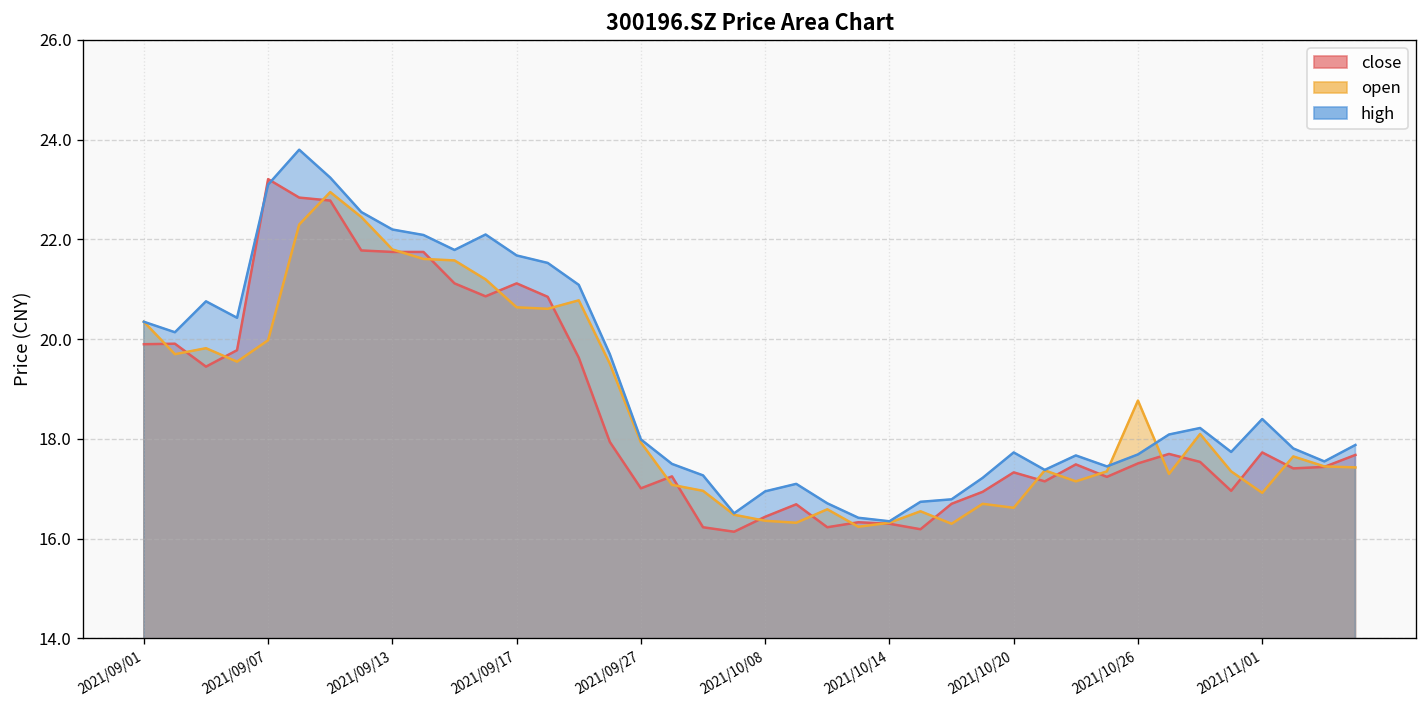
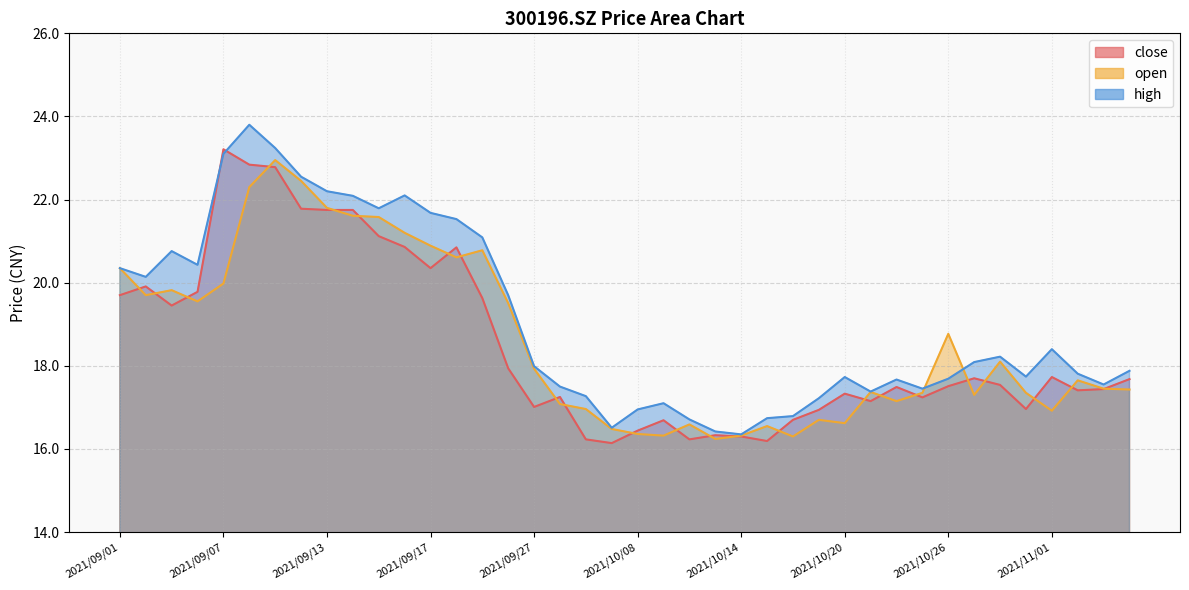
  {
    "close": {
-     "2021/09/01": 19.9,
+     "2021/09/01": 19.7,
      "2021/09/07": 23.2,
-     "2021/09/17": 21.1,
+     "2021/09/17": 20.4,
      "2021/09/27": 17.0,
      "2021/10/08": 16.4,
      "2021/10/20": 17.3,
      "2021/10/26": 17.5,
      "2021/11/01": 17.7
    },
    "open": {
      "2021/09/07": 20.0,
-     "2021/09/17": 20.6,
+     "2021/09/17": 20.9,
      "2021/10/08": 16.4,
      "2021/10/20": 16.6,
      "2021/10/26": 18.8,
      "2021/11/01": 16.9
    },
    "high": {
      "2021/09/07": 23.1,
      "2021/09/13": 22.2,
      "2021/09/17": 21.7,
      "2021/10/08": 17.0,
      "2021/10/20": 17.7,
      "2021/10/26": 17.7,
      "2021/11/01": 18.4
    }
  }
